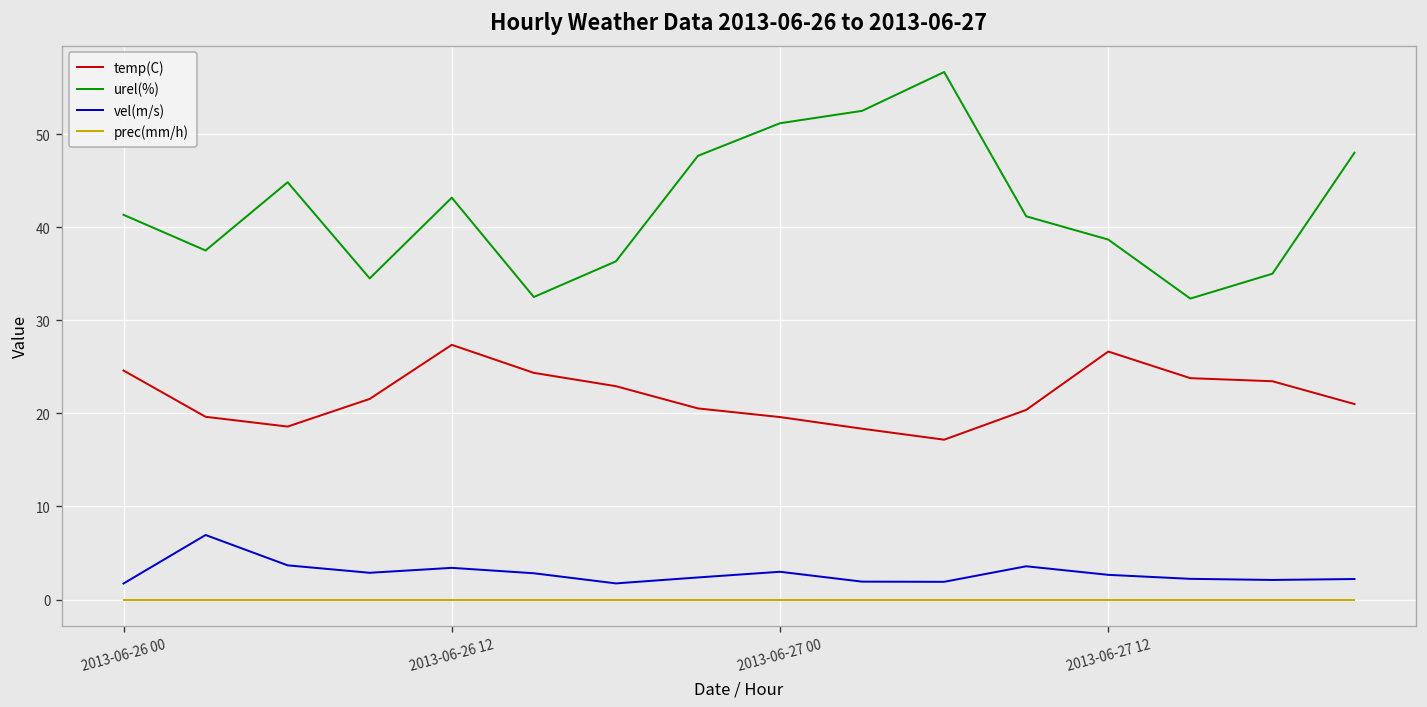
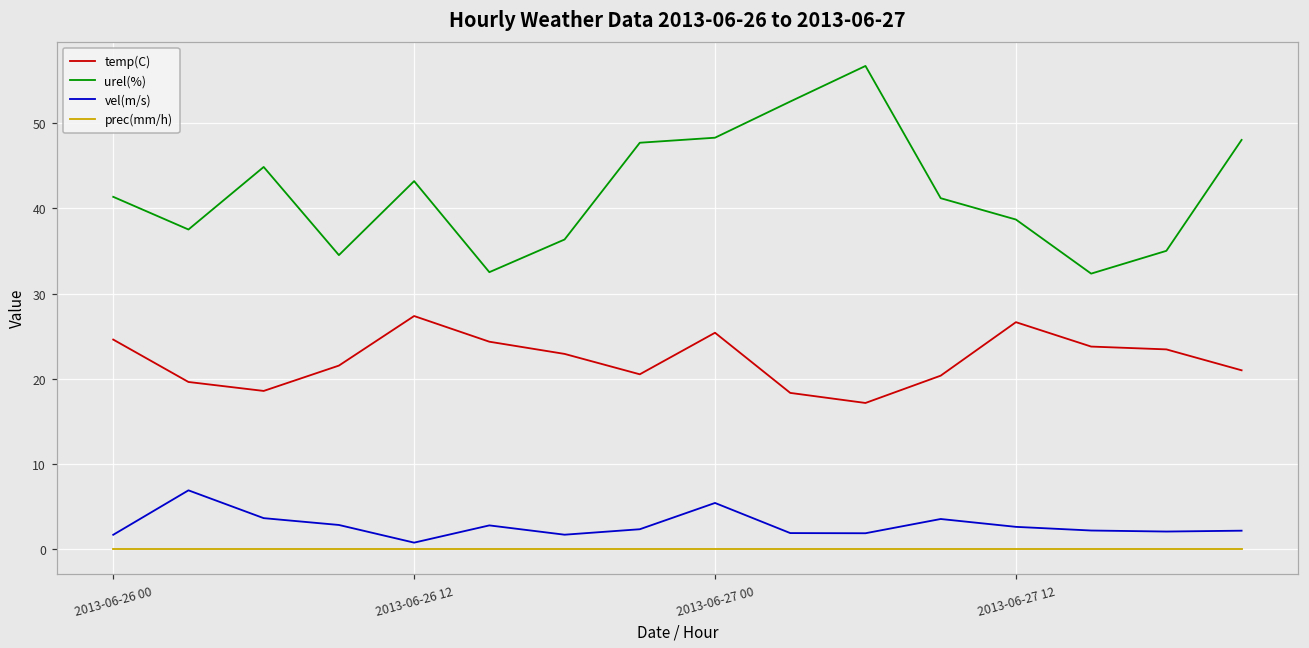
  {
    "temp(C)": {
      "2013-06-26 00": 25,
      "2013-06-26 12": 27,
-     "2013-06-27 00": 20,
+     "2013-06-27 00": 25,
      "2013-06-27 12": 27
    },
    "urel(%)": {
      "2013-06-26 00": 41,
      "2013-06-26 12": 43,
-     "2013-06-27 00": 51,
+     "2013-06-27 00": 48,
      "2013-06-27 12": 39
    },
    "vel(m/s)": {
      "2013-06-26 00": 2,
-     "2013-06-26 12": 3,
-     "2013-06-27 00": 3,
+     "2013-06-26 12": 1,
+     "2013-06-27 00": 5,
      "2013-06-27 12": 3
    },
    "prec(mm/h)": {
      "2013-06-26 00": 0,
      "2013-06-26 12": 0,
      "2013-06-27 00": 0,
      "2013-06-27 12": 0
    }
  }
